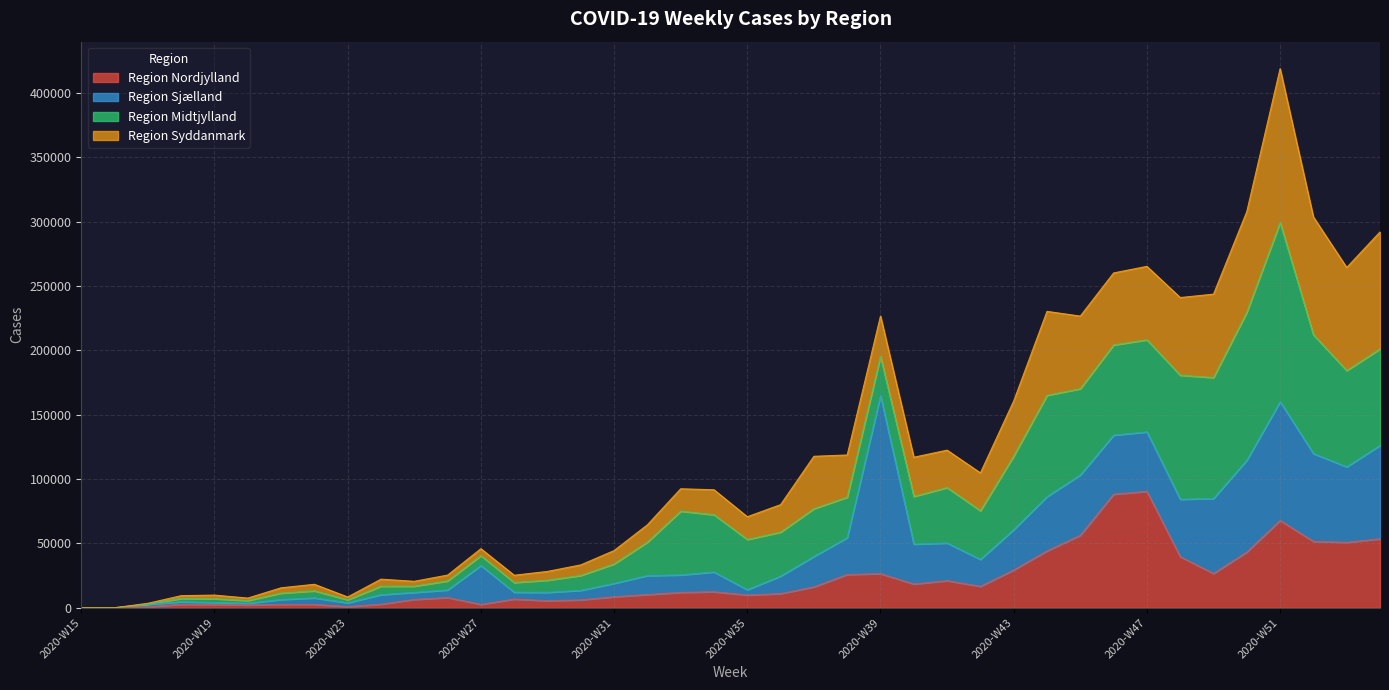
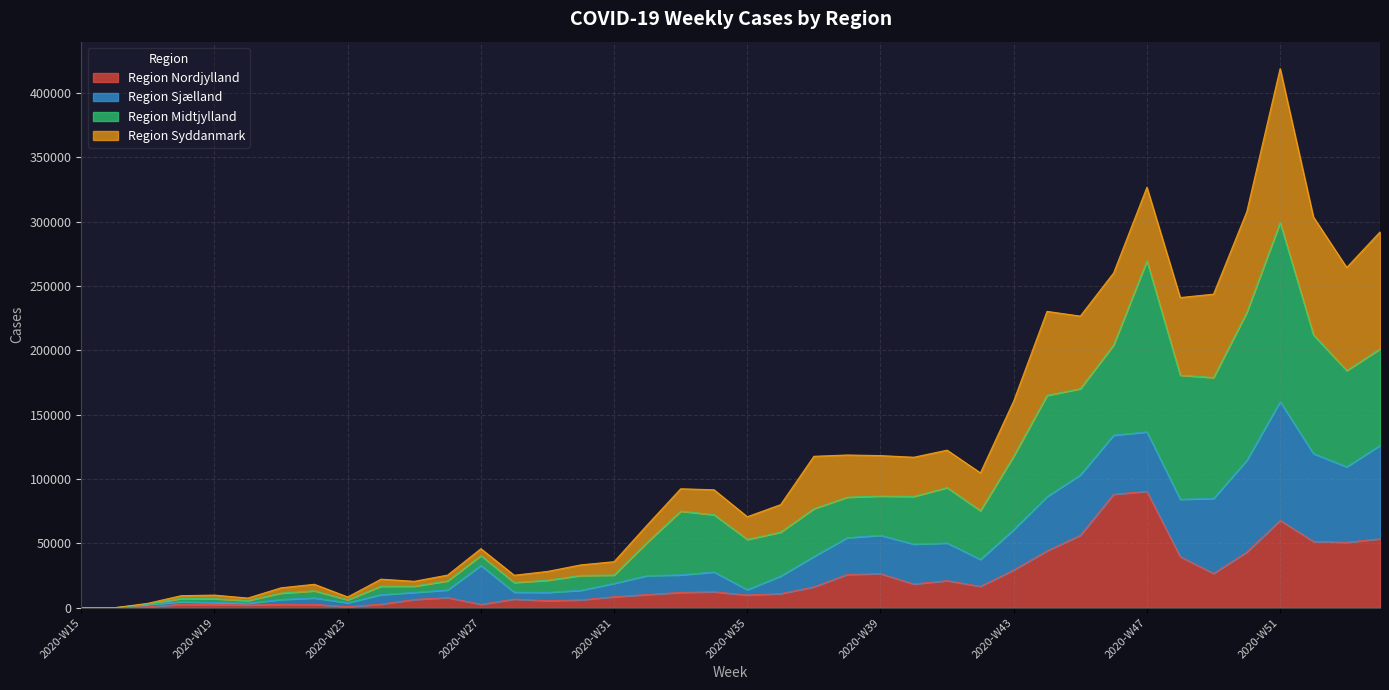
  {
    "Region Nordjylland": {
      "2020-W23": 1000,
      "2020-W27": 3000,
      "2020-W31": 9000,
      "2020-W35": 10000,
      "2020-W39": 26000,
      "2020-W43": 29000,
      "2020-W47": 90000,
      "2020-W51": 68000
    },
    "Region Sjælland": {
      "2020-W23": 3000,
      "2020-W27": 30000,
      "2020-W31": 10000,
      "2020-W35": 4000,
-     "2020-W39": 138000,
+     "2020-W39": 30000,
      "2020-W43": 31000,
      "2020-W47": 46000,
      "2020-W51": 92000
    },
    "Region Midtjylland": {
      "2020-W19": 3000,
      "2020-W23": 2000,
      "2020-W27": 8000,
-     "2020-W31": 15000,
+     "2020-W31": 6000,
      "2020-W35": 39000,
      "2020-W39": 31000,
      "2020-W43": 57000,
-     "2020-W47": 72000,
+     "2020-W47": 133000,
      "2020-W51": 139000
    },
    "Region Syddanmark": {
      "2020-W19": 3000,
      "2020-W23": 2000,
      "2020-W27": 5000,
      "2020-W31": 10000,
      "2020-W35": 18000,
      "2020-W39": 31000,
      "2020-W43": 43000,
      "2020-W47": 57000,
      "2020-W51": 120000
    }
  }
